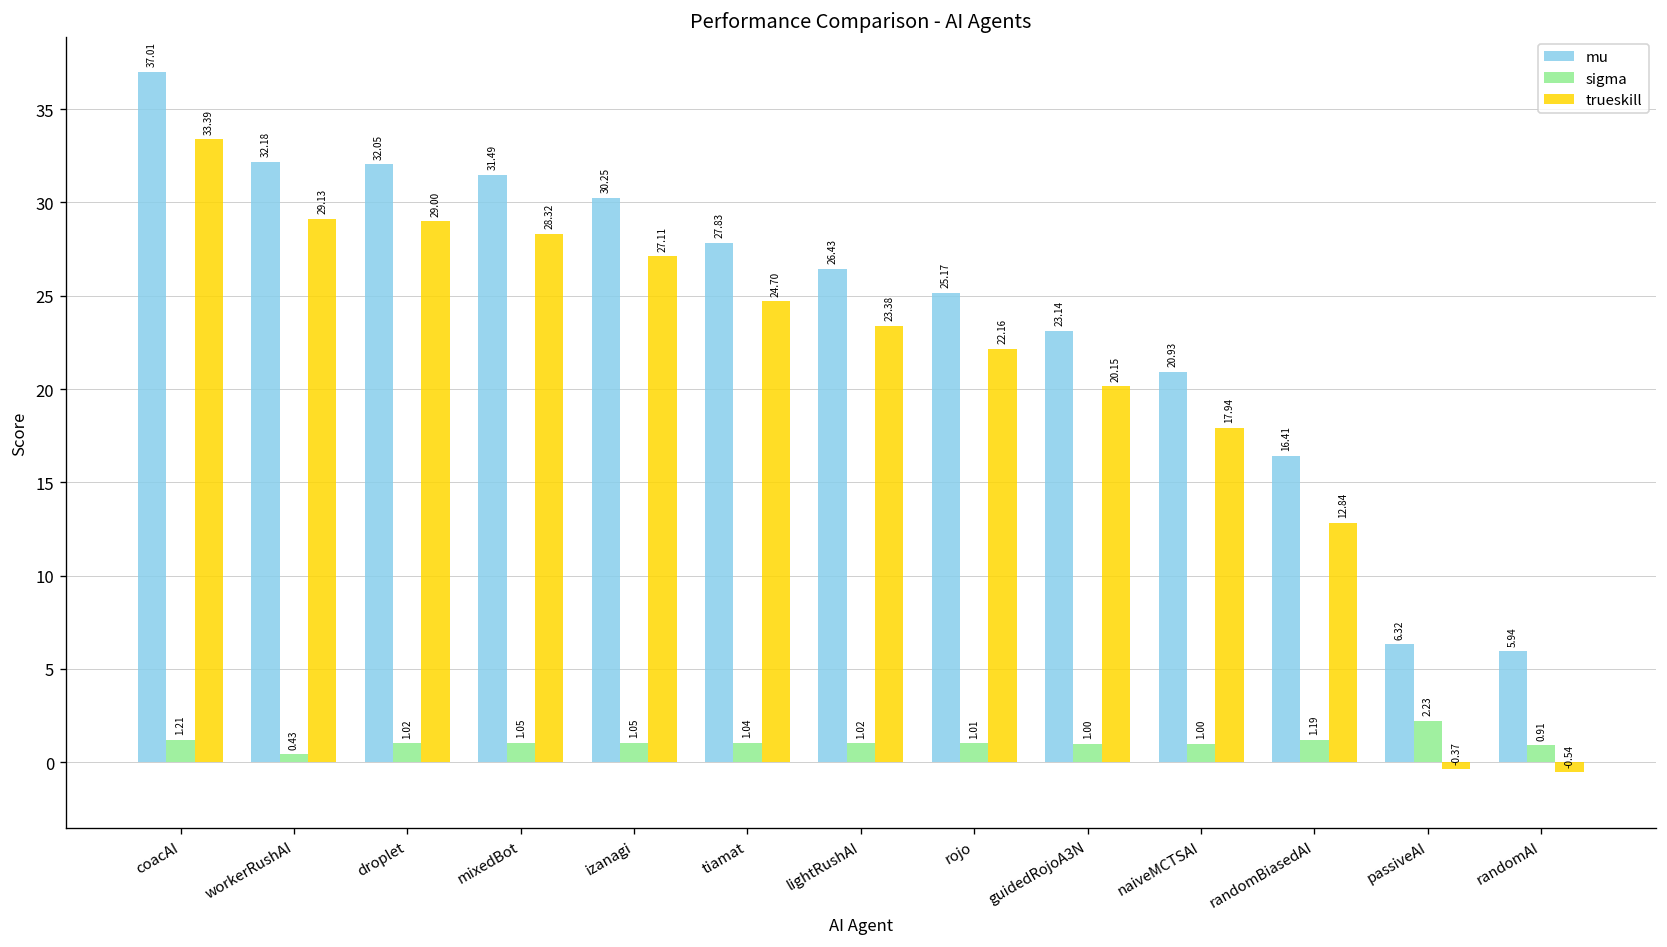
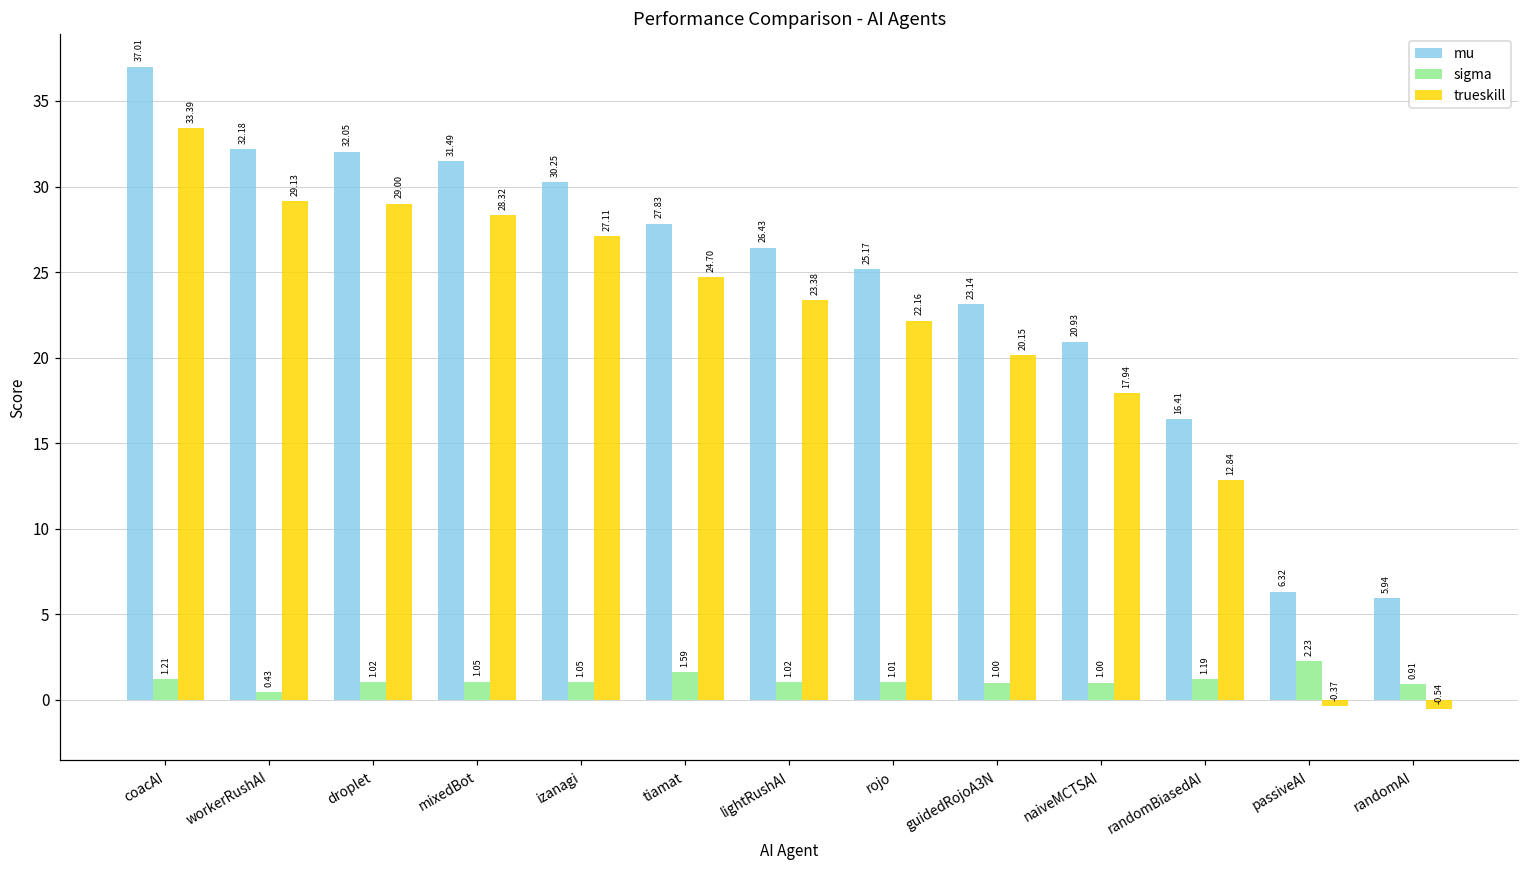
  {
    "mu": {
      "coacAI": 37.01,
      "workerRushAI": 32.18,
      "droplet": 32.05,
      "mixedBot": 31.49,
      "izanagi": 30.25,
      "tiamat": 27.83,
      "lightRushAI": 26.43,
      "rojo": 25.17,
      "guidedRojoA3N": 23.14,
      "naiveMCTSAI": 20.93,
      "randomBiasedAI": 16.41,
      "passiveAI": 6.32,
      "randomAI": 5.94
    },
    "sigma": {
      "coacAI": 1.21,
      "workerRushAI": 0.43,
      "droplet": 1.02,
      "mixedBot": 1.05,
      "izanagi": 1.05,
-     "tiamat": 1.04,
+     "tiamat": 1.59,
      "lightRushAI": 1.02,
      "rojo": 1.01,
      "guidedRojoA3N": 1.00,
      "naiveMCTSAI": 1.00,
      "randomBiasedAI": 1.19,
      "passiveAI": 2.23,
      "randomAI": 0.91
    },
    "trueskill": {
      "coacAI": 33.39,
      "workerRushAI": 29.13,
      "droplet": 29.00,
      "mixedBot": 28.32,
      "izanagi": 27.11,
      "tiamat": 24.70,
      "lightRushAI": 23.38,
      "rojo": 22.16,
      "guidedRojoA3N": 20.15,
      "naiveMCTSAI": 17.94,
      "randomBiasedAI": 12.84,
      "passiveAI": -0.37,
      "randomAI": -0.54
    }
  }
